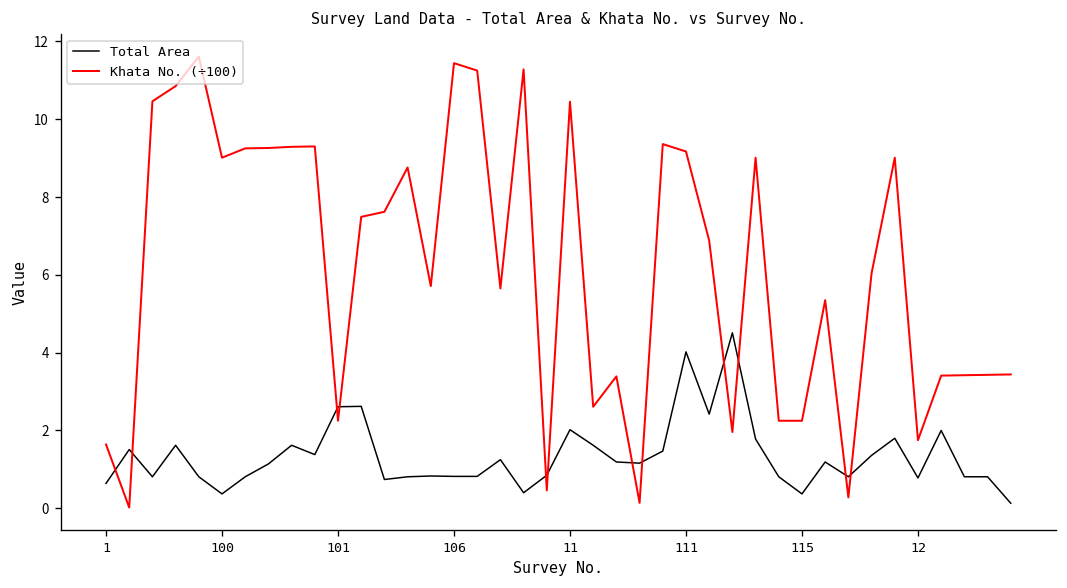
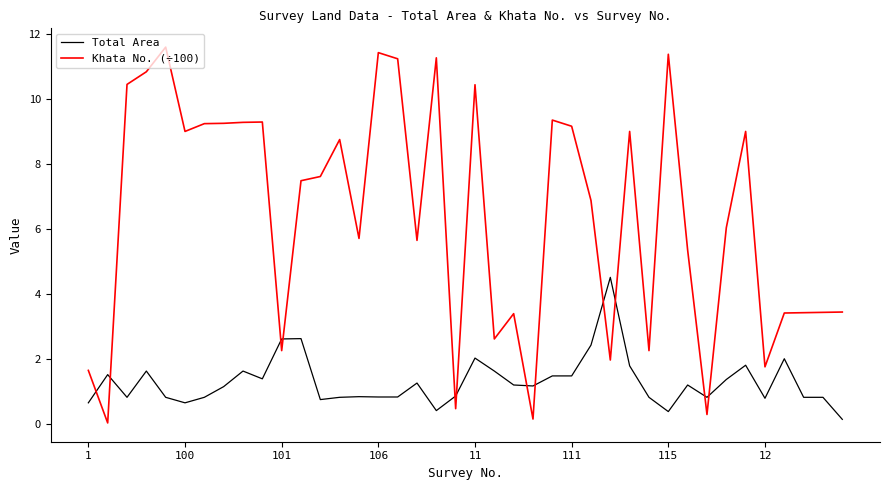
  {
    "Total Area": {
-     "100": 0.4,
+     "100": 0.6,
      "101": 2.6,
      "106": 0.8,
-     "111": 4.0,
+     "111": 1.5,
      "115": 0.4
    },
    "Khata No. (÷100)": {
      "100": 9.0,
      "101": 2.3,
      "106": 11.4,
      "111": 9.2,
-     "115": 2.3
+     "115": 11.4
    }
  }
